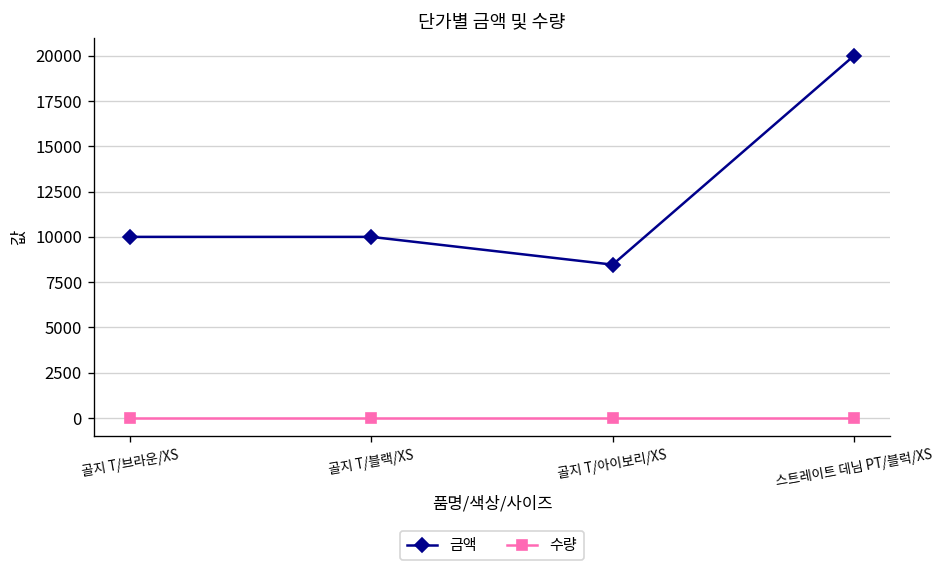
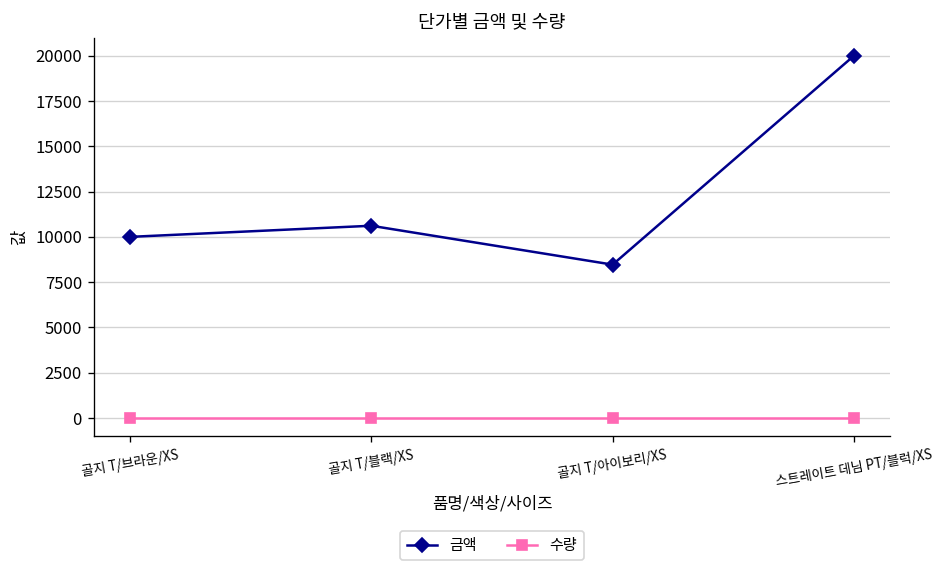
  {
    "금액": {
      "골지 T/브라운/XS": 10000,
-     "골지 T/블랙/XS": 10000,
+     "골지 T/블랙/XS": 10600,
      "골지 T/아이보리/XS": 8500,
      "스트레이트 데님 PT/블럭/XS": 20000
    },
    "수량": {
      "골지 T/브라운/XS": 0,
      "골지 T/블랙/XS": 0,
      "골지 T/아이보리/XS": 0,
      "스트레이트 데님 PT/블럭/XS": 0
    }
  }
